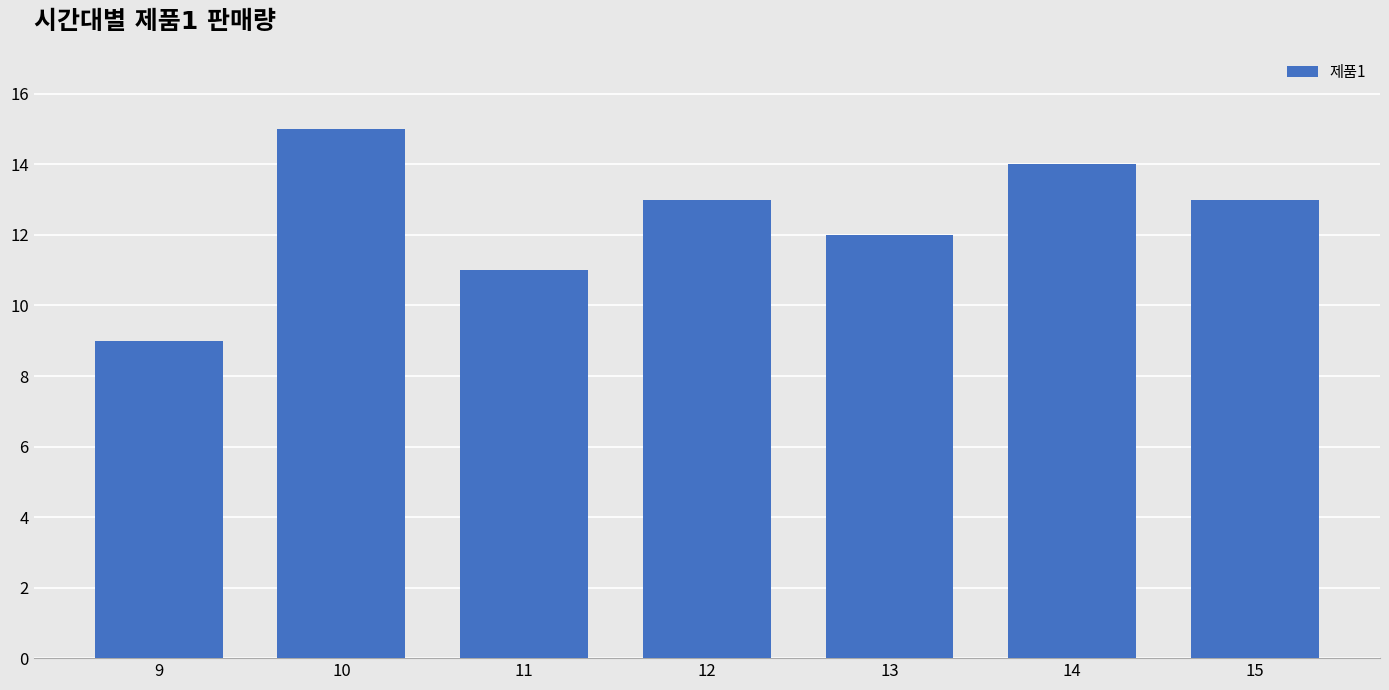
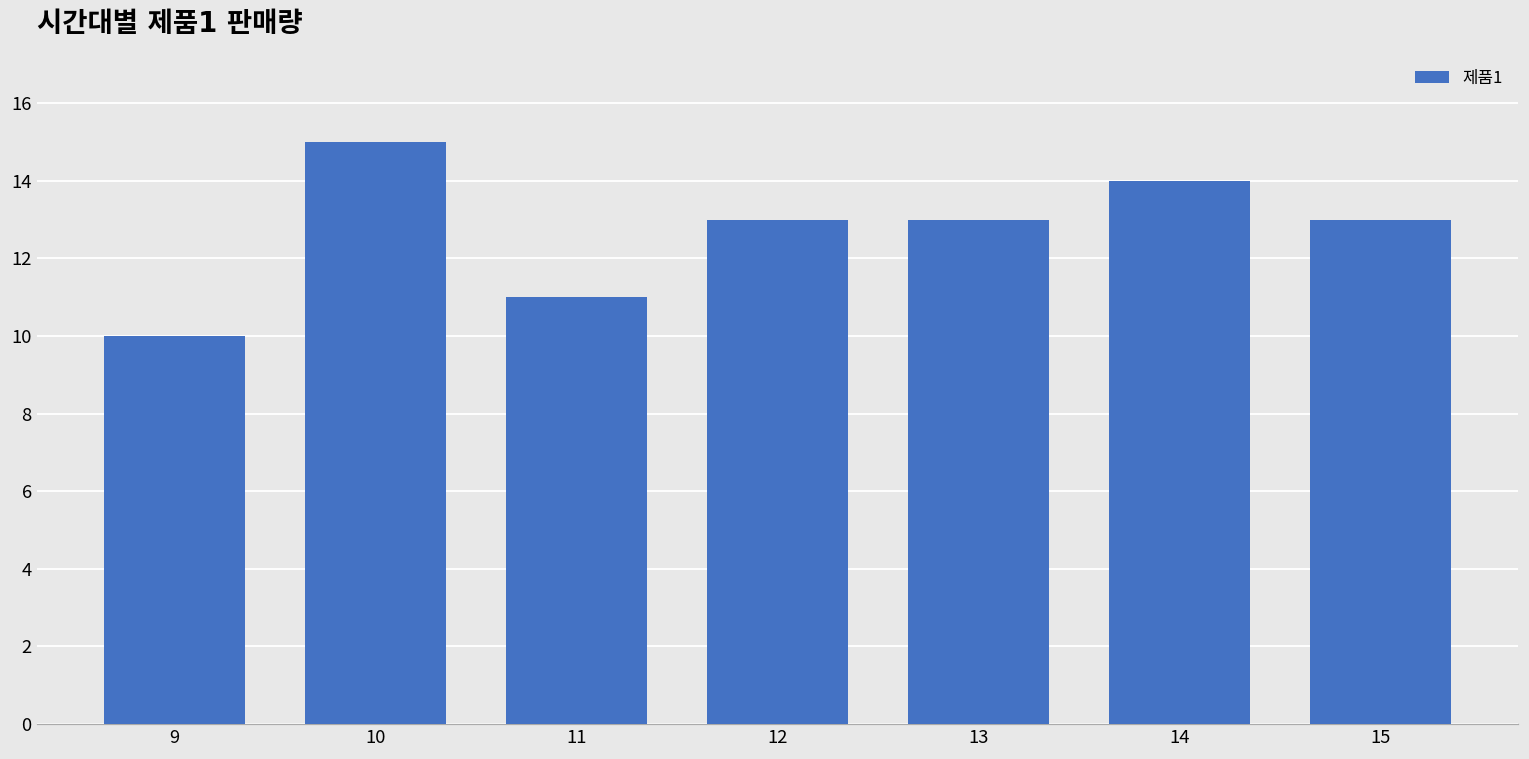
  {
-   "9": 9,
+   "9": 10,
    "10": 15,
    "11": 11,
    "12": 13,
-   "13": 12,
+   "13": 13,
    "14": 14,
    "15": 13
  }
